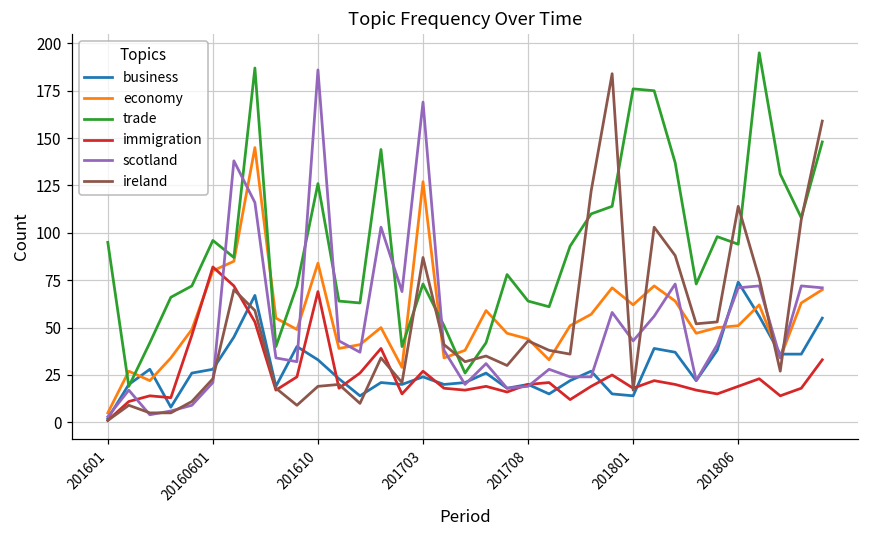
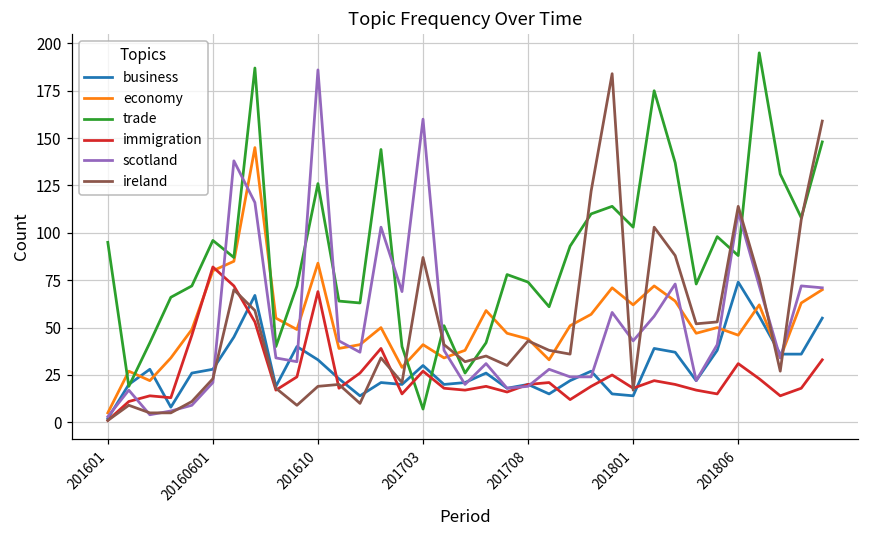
  {
    "business": {
      "20160601": 28,
      "201610": 33,
-     "201703": 24,
+     "201703": 30,
      "201801": 14,
      "201806": 74
    },
    "economy": {
      "201601": 5,
      "20160601": 80,
      "201610": 84,
-     "201703": 127,
+     "201703": 41,
      "201801": 62,
-     "201806": 51
+     "201806": 46
    },
    "trade": {
      "201601": 95,
      "20160601": 96,
      "201610": 126,
-     "201703": 73,
-     "201708": 64,
-     "201801": 176,
-     "201806": 94
+     "201703": 7,
+     "201708": 74,
+     "201801": 103,
+     "201806": 88
    },
    "immigration": {
      "20160601": 82,
      "201610": 69,
      "201703": 27,
-     "201806": 19
+     "201806": 31
    },
    "scotland": {
      "20160601": 21,
      "201610": 186,
-     "201703": 169,
+     "201703": 160,
      "201801": 43,
-     "201806": 71
+     "201806": 111
    },
    "ireland": {
      "20160601": 23,
      "201610": 19,
      "201703": 87,
      "201806": 114
    }
  }
